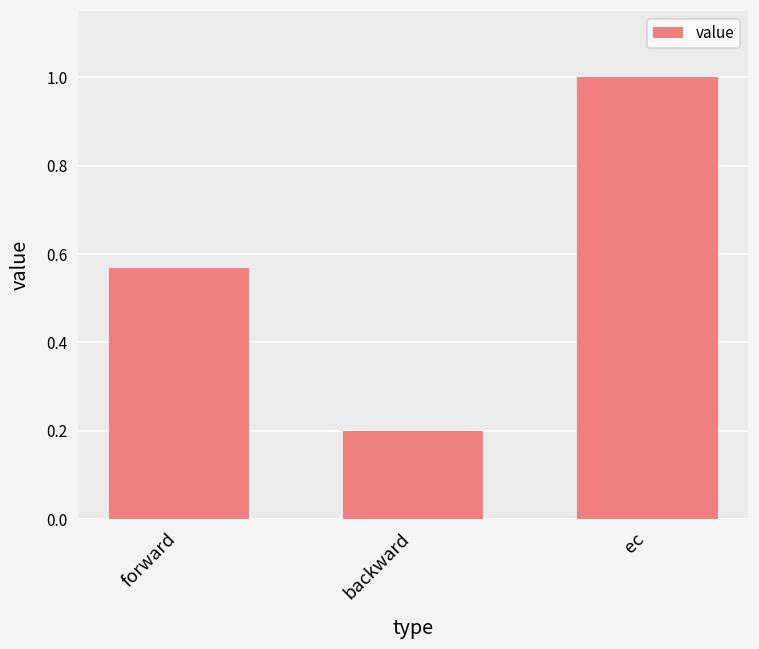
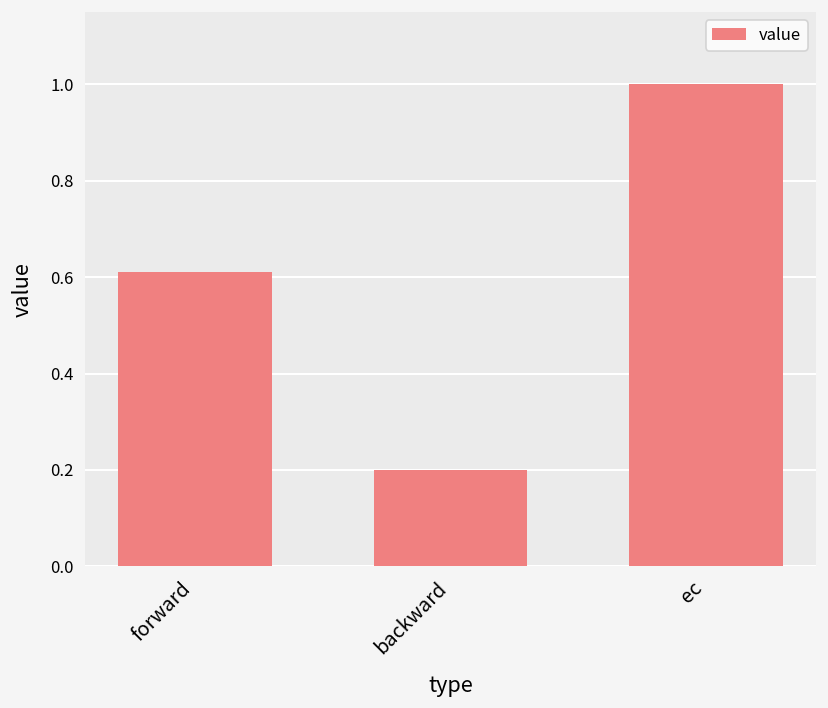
  {
-   "forward": 0.57,
+   "forward": 0.61,
    "backward": 0.20,
    "ec": 1.00
  }
